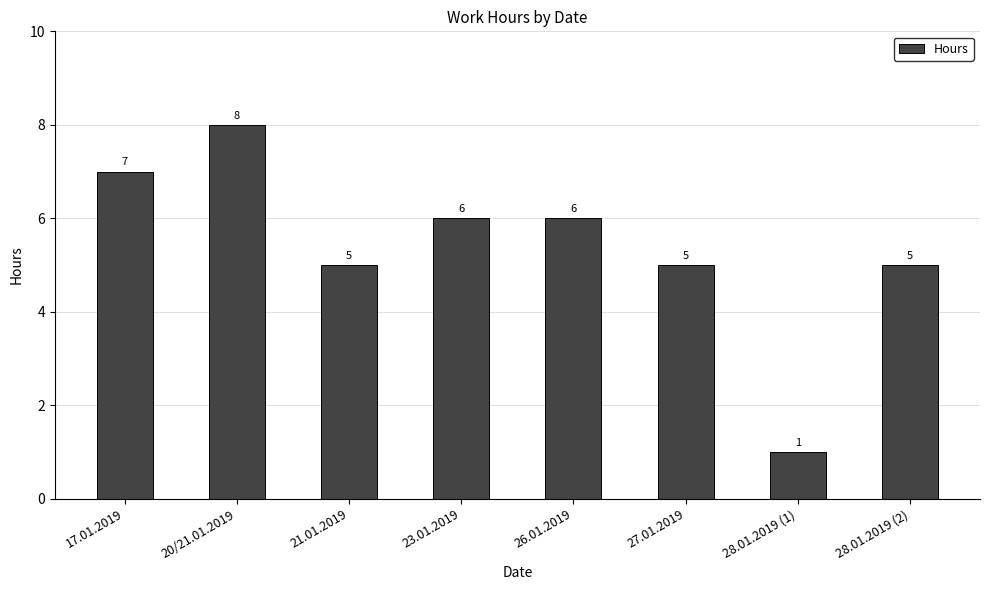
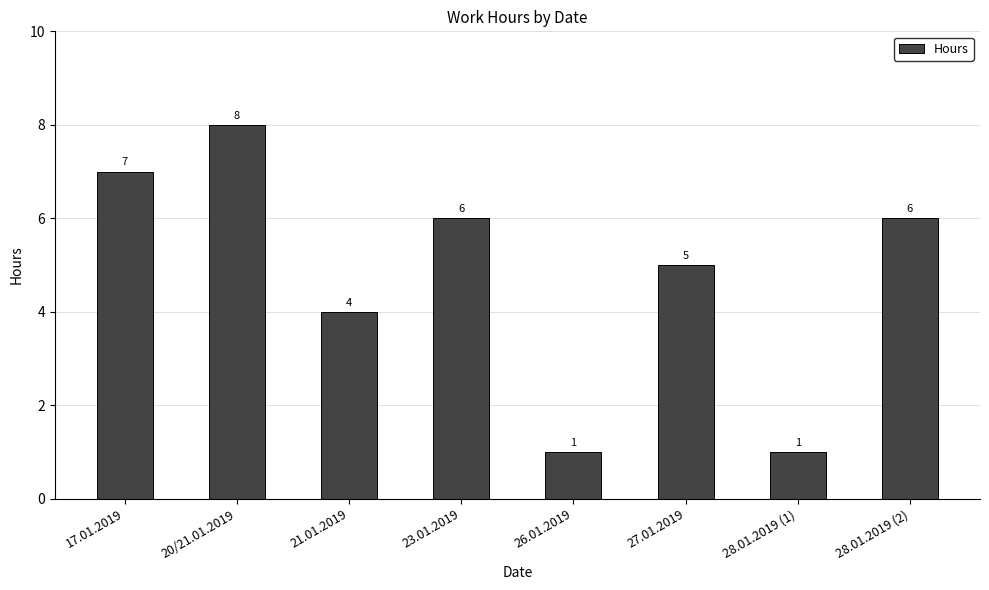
  {
    "17.01.2019": 7,
    "20/21.01.2019": 8,
-   "21.01.2019": 5,
+   "21.01.2019": 4,
    "23.01.2019": 6,
-   "26.01.2019": 6,
+   "26.01.2019": 1,
    "27.01.2019": 5,
    "28.01.2019 (1)": 1,
-   "28.01.2019 (2)": 5
+   "28.01.2019 (2)": 6
  }
